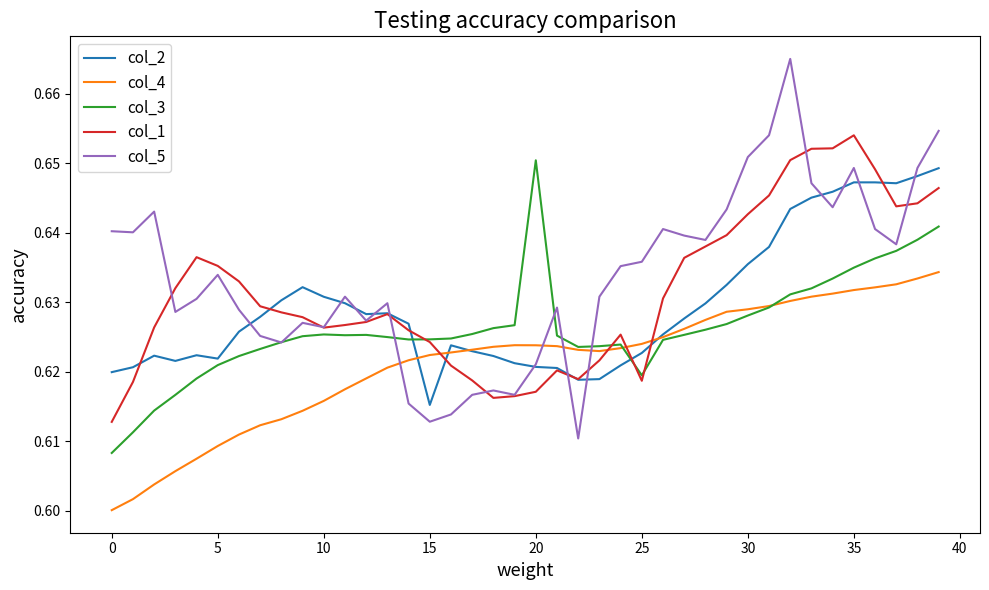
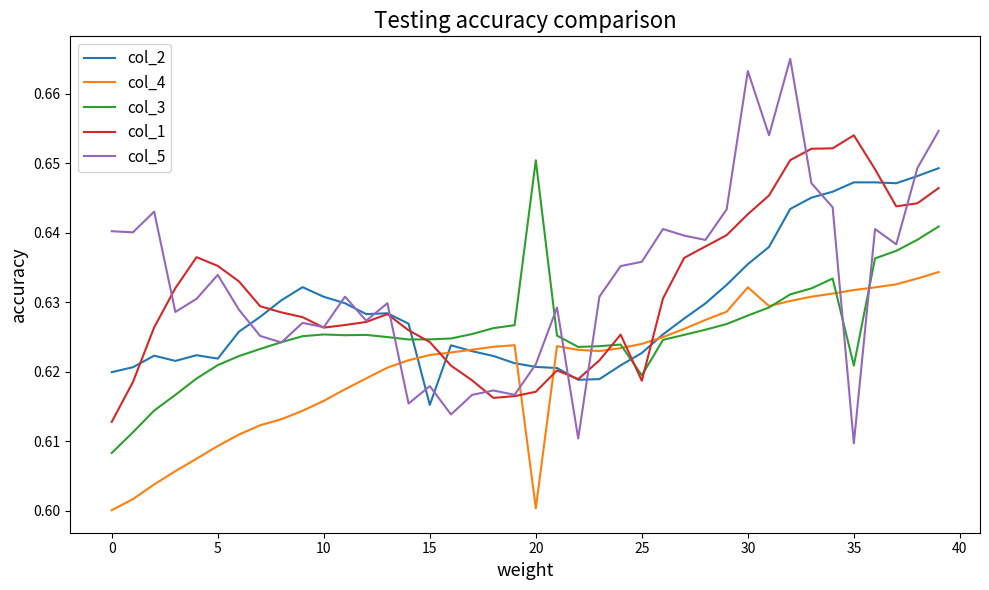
  {
    "col_2": {
      "0": 0.620,
      "5": 0.622,
      "10": 0.631,
      "15": 0.615,
      "20": 0.621,
      "25": 0.623,
      "30": 0.635,
      "35": 0.647
    },
    "col_4": {
      "0": 0.600,
      "5": 0.609,
      "10": 0.616,
      "15": 0.622,
-     "20": 0.624,
+     "20": 0.600,
      "25": 0.624,
-     "30": 0.629,
+     "30": 0.632,
      "35": 0.632
    },
    "col_3": {
      "0": 0.608,
      "5": 0.621,
      "10": 0.625,
      "15": 0.625,
      "20": 0.650,
      "25": 0.619,
      "30": 0.628,
-     "35": 0.635
+     "35": 0.621
    },
    "col_1": {
      "0": 0.613,
      "5": 0.635,
      "15": 0.624,
      "20": 0.617,
      "25": 0.619,
      "30": 0.643,
      "35": 0.654
    },
    "col_5": {
      "0": 0.640,
      "5": 0.634,
-     "15": 0.613,
+     "15": 0.618,
      "20": 0.621,
      "25": 0.636,
-     "30": 0.651,
-     "35": 0.649
+     "30": 0.663,
+     "35": 0.610
    }
  }
